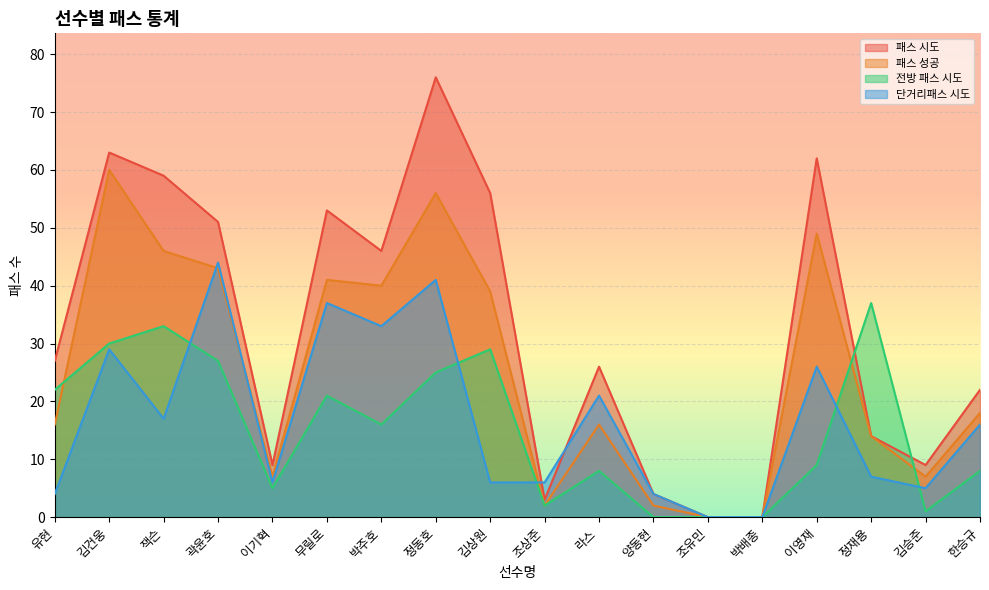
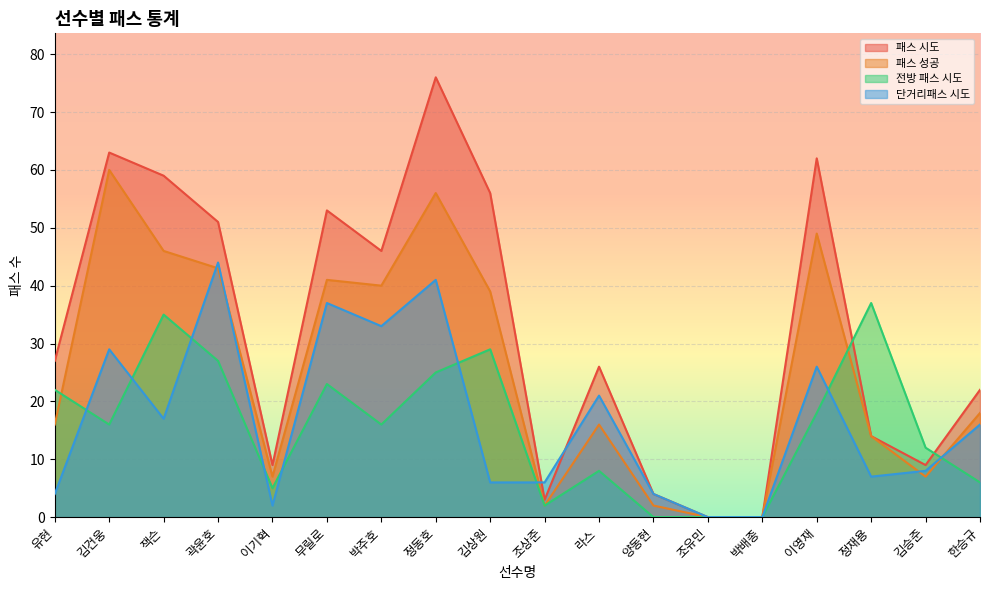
  {
    "전방 패스 시도": {
      "유현": 22,
-     "김건웅": 30,
-     "잭슨": 33,
+     "김건웅": 16,
+     "잭슨": 35,
      "곽윤호": 27,
      "이기혁": 5,
-     "무릴로": 21,
+     "무릴로": 23,
      "박주호": 16,
      "정동호": 25,
      "김상원": 29,
      "라스": 8,
      "양동현": 0,
-     "이영재": 9,
+     "이영재": 18,
      "정재용": 37,
-     "김승준": 1,
-     "한승규": 8
+     "김승준": 12,
+     "한승규": 6
    },
    "단거리패스 시도": {
      "유현": 4,
      "김건웅": 29,
      "잭슨": 17,
      "곽윤호": 44,
-     "이기혁": 6,
+     "이기혁": 2,
      "무릴로": 37,
      "박주호": 33,
      "정동호": 41,
      "김상원": 6,
      "조상준": 6,
      "라스": 21,
      "이영재": 26,
      "정재용": 7,
-     "김승준": 5,
+     "김승준": 8,
      "한승규": 16
    }
  }
